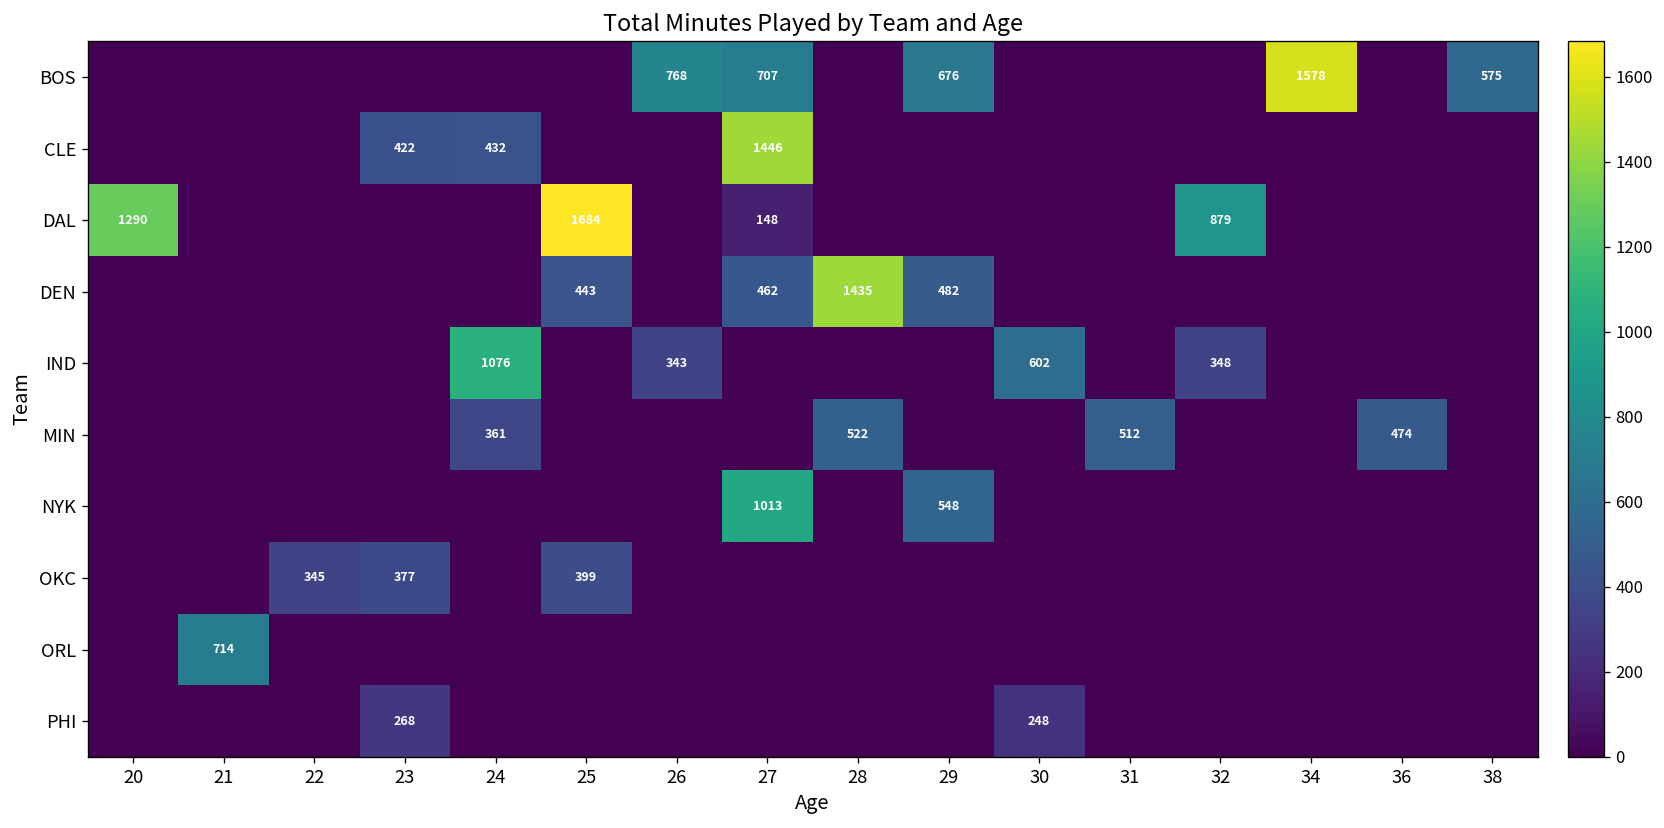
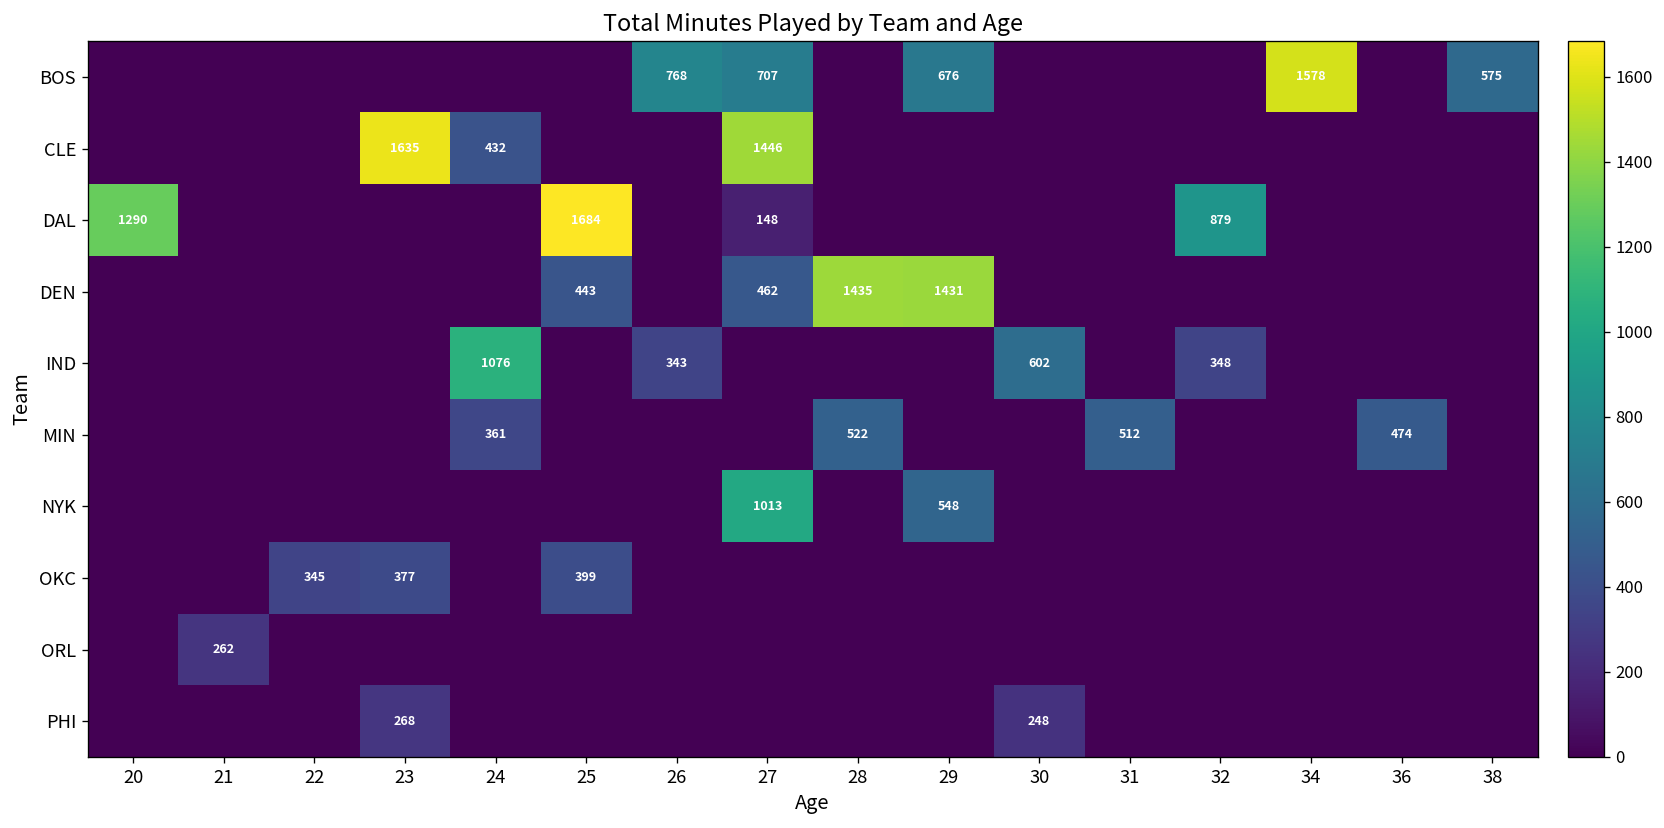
  {
    "BOS": {
      "26": 768,
      "27": 707,
      "29": 676,
      "34": 1578,
      "38": 575
    },
    "CLE": {
-     "23": 422,
+     "23": 1635,
      "24": 432,
      "27": 1446
    },
    "DAL": {
      "20": 1290,
      "25": 1684,
      "27": 148,
      "32": 879
    },
    "DEN": {
      "25": 443,
      "27": 462,
      "28": 1435,
-     "29": 482
+     "29": 1431
    },
    "IND": {
      "24": 1076,
      "26": 343,
      "30": 602,
      "32": 348
    },
    "MIN": {
      "24": 361,
      "28": 522,
      "31": 512,
      "36": 474
    },
    "NYK": {
      "27": 1013,
      "29": 548
    },
    "OKC": {
      "22": 345,
      "23": 377,
      "25": 399
    },
    "ORL": {
-     "21": 714
+     "21": 262
    },
    "PHI": {
      "23": 268,
      "30": 248
    }
  }
